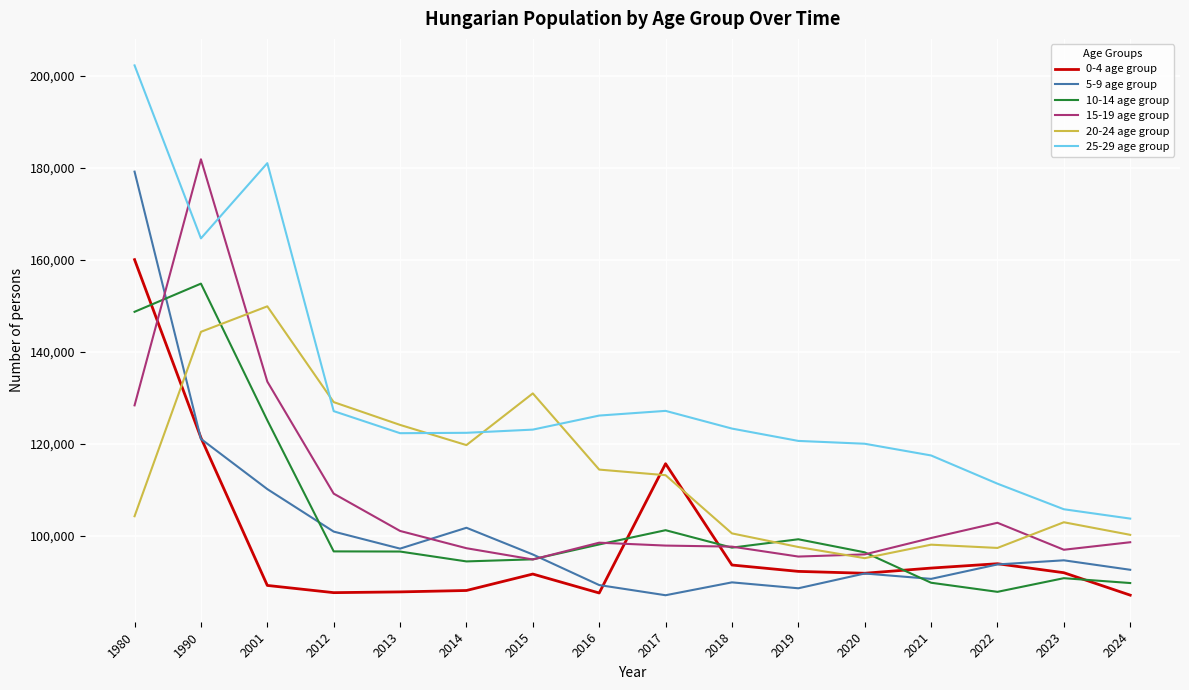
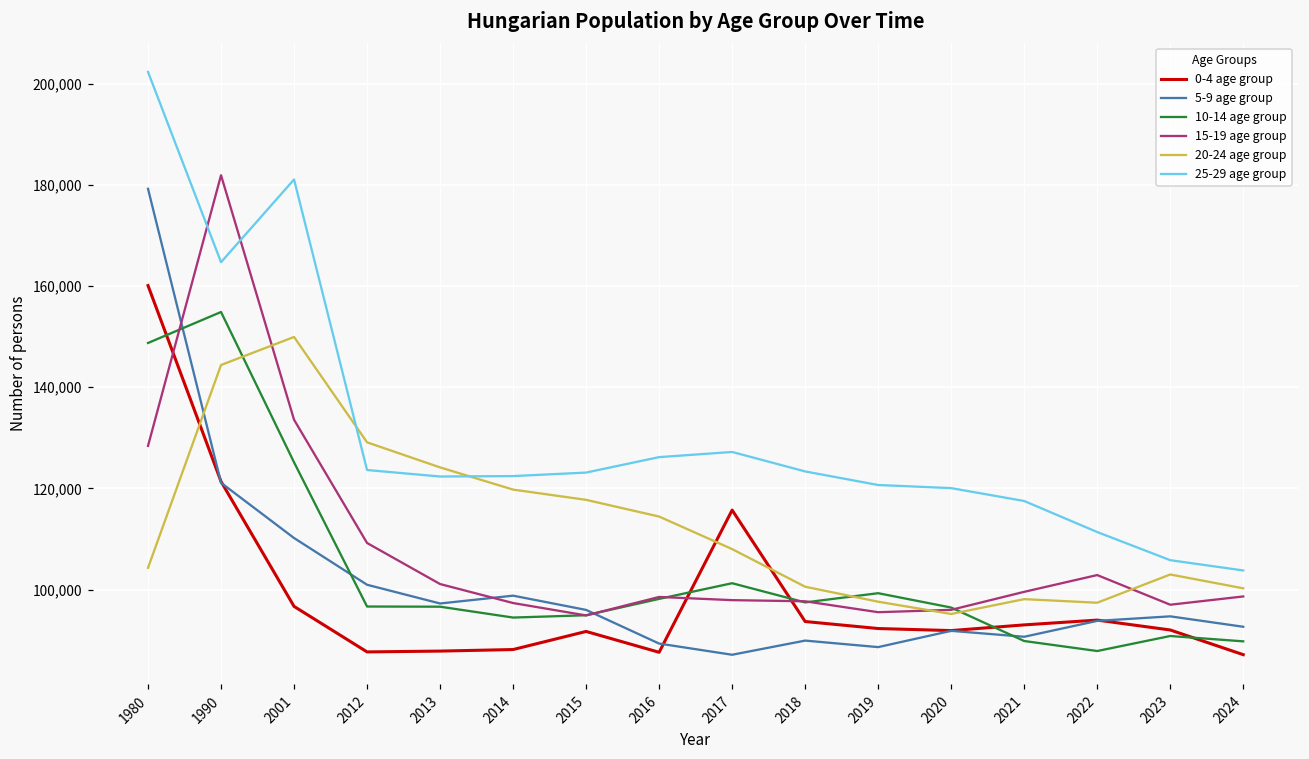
  {
    "0-4 age group": {
      "1980": "160,000",
-     "2001": "89,000",
+     "2001": "97,000",
      "2012": "88,000",
      "2013": "88,000",
      "2014": "88,000",
      "2015": "92,000",
      "2016": "88,000",
      "2017": "116,000",
      "2018": "94,000",
      "2019": "92,000",
      "2021": "93,000",
      "2023": "92,000",
      "2024": "87,000"
    },
    "5-9 age group": {
      "1980": "179,000",
      "2001": "110,000",
      "2012": "101,000",
      "2013": "97,000",
-     "2014": "102,000",
+     "2014": "99,000",
      "2015": "96,000",
      "2016": "89,000",
      "2017": "87,000",
      "2018": "90,000",
      "2019": "89,000",
      "2021": "91,000",
      "2023": "95,000",
      "2024": "93,000"
    },
    "10-14 age group": {
      "1980": "149,000",
      "1990": "155,000",
      "2001": "125,000",
      "2012": "97,000",
      "2013": "97,000",
      "2014": "94,000",
      "2017": "101,000",
      "2019": "99,000",
      "2021": "90,000",
      "2022": "88,000",
      "2023": "91,000",
      "2024": "90,000"
    },
    "15-19 age group": {
      "1980": "128,000",
      "1990": "182,000",
      "2001": "134,000",
      "2012": "109,000",
      "2013": "101,000",
      "2014": "97,000",
      "2017": "98,000",
      "2019": "96,000",
      "2021": "100,000",
      "2022": "103,000",
      "2023": "97,000",
      "2024": "99,000"
    },
    "20-24 age group": {
      "1980": "104,000",
      "1990": "144,000",
      "2001": "150,000",
      "2012": "129,000",
      "2013": "124,000",
      "2014": "120,000",
-     "2015": "131,000",
+     "2015": "118,000",
      "2016": "114,000",
-     "2017": "113,000",
+     "2017": "108,000",
      "2018": "101,000",
      "2019": "98,000",
      "2020": "95,000",
      "2021": "98,000",
      "2022": "97,000",
      "2023": "103,000",
      "2024": "100,000"
    },
    "25-29 age group": {
      "1980": "202,000",
      "1990": "165,000",
      "2001": "181,000",
-     "2012": "127,000",
+     "2012": "124,000",
      "2013": "122,000",
      "2014": "122,000",
      "2015": "123,000",
      "2016": "126,000",
      "2017": "127,000",
      "2018": "123,000",
      "2019": "121,000",
      "2020": "120,000",
      "2021": "118,000",
      "2022": "111,000",
      "2023": "106,000",
      "2024": "104,000"
    }
  }
